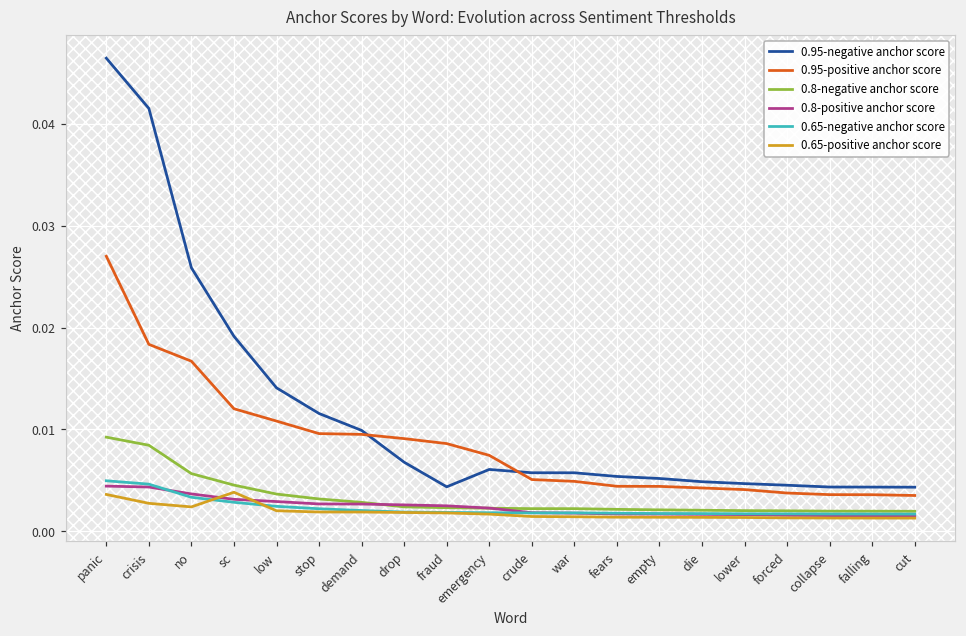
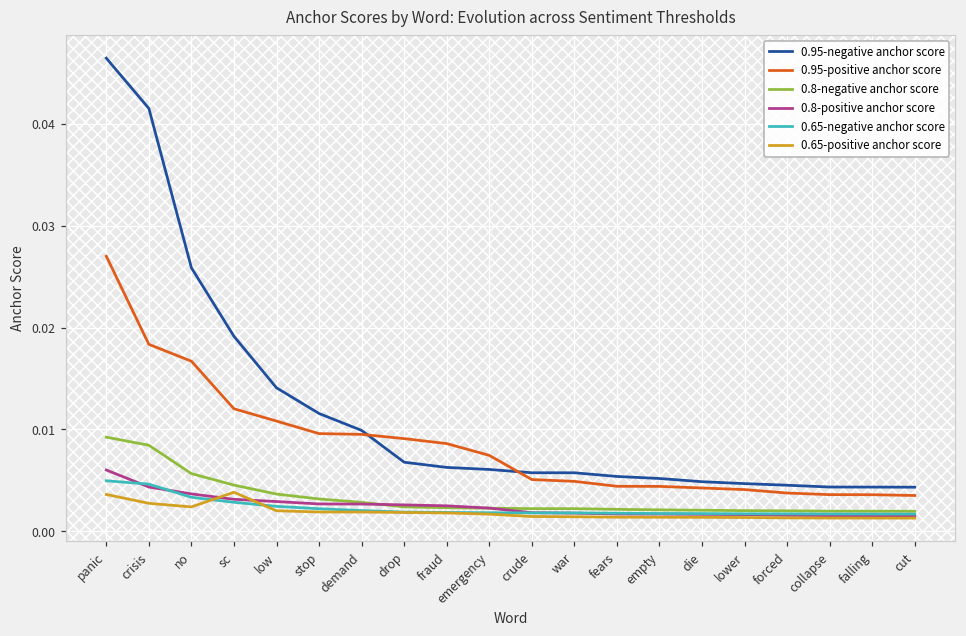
  {
    "0.95-negative anchor score": {
      "panic": 0.046,
      "crisis": 0.042,
      "no": 0.026,
      "sc": 0.019,
      "low": 0.014,
      "stop": 0.012,
      "demand": 0.010,
      "drop": 0.007,
-     "fraud": 0.004,
+     "fraud": 0.006,
      "emergency": 0.006,
      "crude": 0.006,
      "war": 0.006,
      "fears": 0.005,
      "empty": 0.005,
      "die": 0.005,
      "lower": 0.005,
      "forced": 0.005,
      "collapse": 0.004,
      "falling": 0.004,
      "cut": 0.004
    },
    "0.95-positive anchor score": {
      "panic": 0.027,
      "crisis": 0.018,
      "no": 0.017,
      "sc": 0.012,
      "low": 0.011,
      "stop": 0.010,
      "demand": 0.010,
      "drop": 0.009,
      "fraud": 0.009,
      "emergency": 0.007,
      "crude": 0.005,
      "war": 0.005,
      "fears": 0.004,
      "empty": 0.004,
      "die": 0.004,
      "lower": 0.004,
      "forced": 0.004,
      "collapse": 0.004,
      "falling": 0.004,
      "cut": 0.004
    },
    "0.8-negative anchor score": {
      "panic": 0.009,
      "crisis": 0.008,
      "no": 0.006,
      "sc": 0.005,
      "low": 0.004,
      "stop": 0.003,
      "crude": 0.002,
      "war": 0.002,
      "fears": 0.002,
      "empty": 0.002,
      "die": 0.002,
      "lower": 0.002,
      "forced": 0.002,
      "collapse": 0.002,
      "falling": 0.002,
      "cut": 0.002
    },
    "0.8-positive anchor score": {
-     "panic": 0.004,
+     "panic": 0.006,
      "crisis": 0.004,
      "no": 0.004,
      "sc": 0.003,
      "low": 0.003,
      "stop": 0.003
    },
    "0.65-negative anchor score": {
      "panic": 0.005,
      "crisis": 0.005,
      "no": 0.003,
      "sc": 0.003,
      "low": 0.002,
      "stop": 0.002
    },
    "0.65-positive anchor score": {
      "panic": 0.004,
      "crisis": 0.003,
      "no": 0.002,
      "sc": 0.004,
      "low": 0.002,
      "stop": 0.002,
      "crude": 0.001,
      "war": 0.001,
      "fears": 0.001,
      "empty": 0.001,
      "die": 0.001,
      "lower": 0.001
    }
  }
